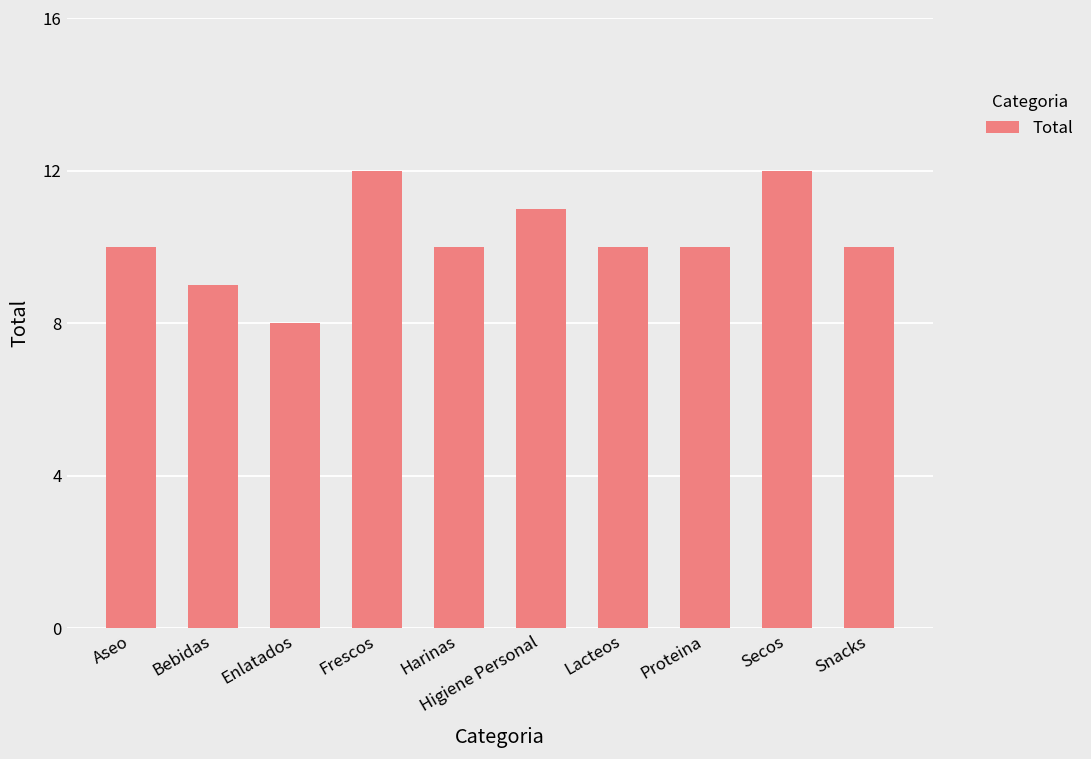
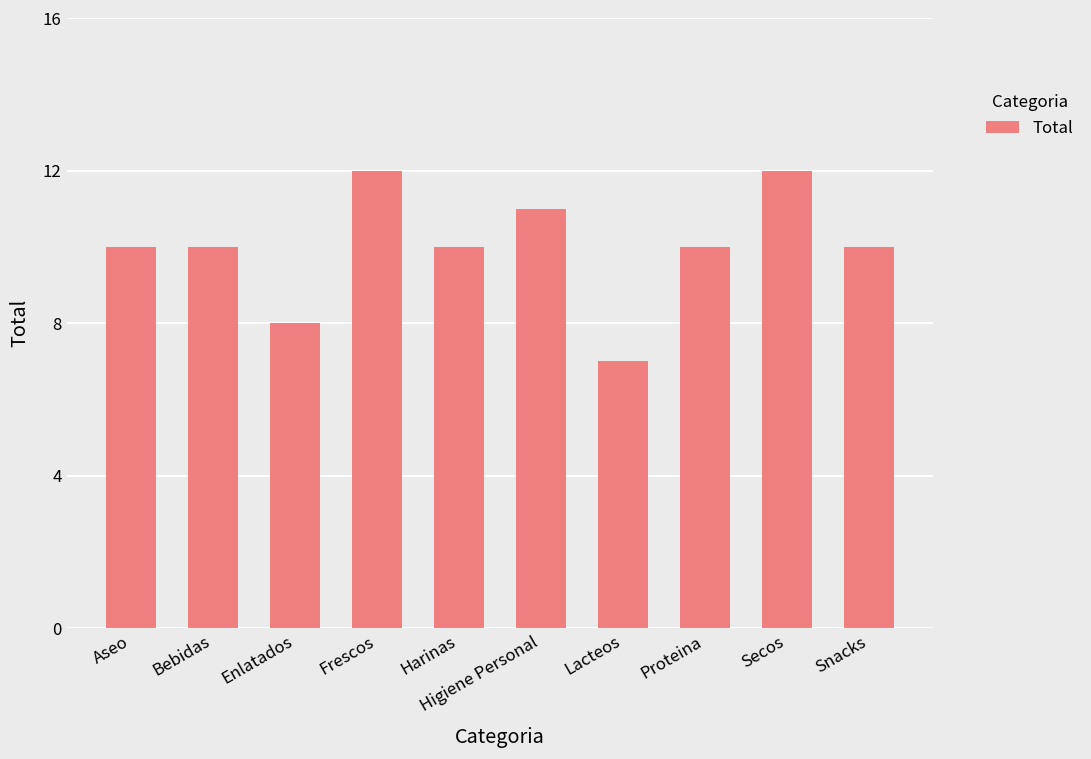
  {
    "Aseo": 10,
-   "Bebidas": 9,
+   "Bebidas": 10,
    "Enlatados": 8,
    "Frescos": 12,
    "Harinas": 10,
    "Higiene Personal": 11,
-   "Lacteos": 10,
+   "Lacteos": 7,
    "Proteina": 10,
    "Secos": 12,
    "Snacks": 10
  }
